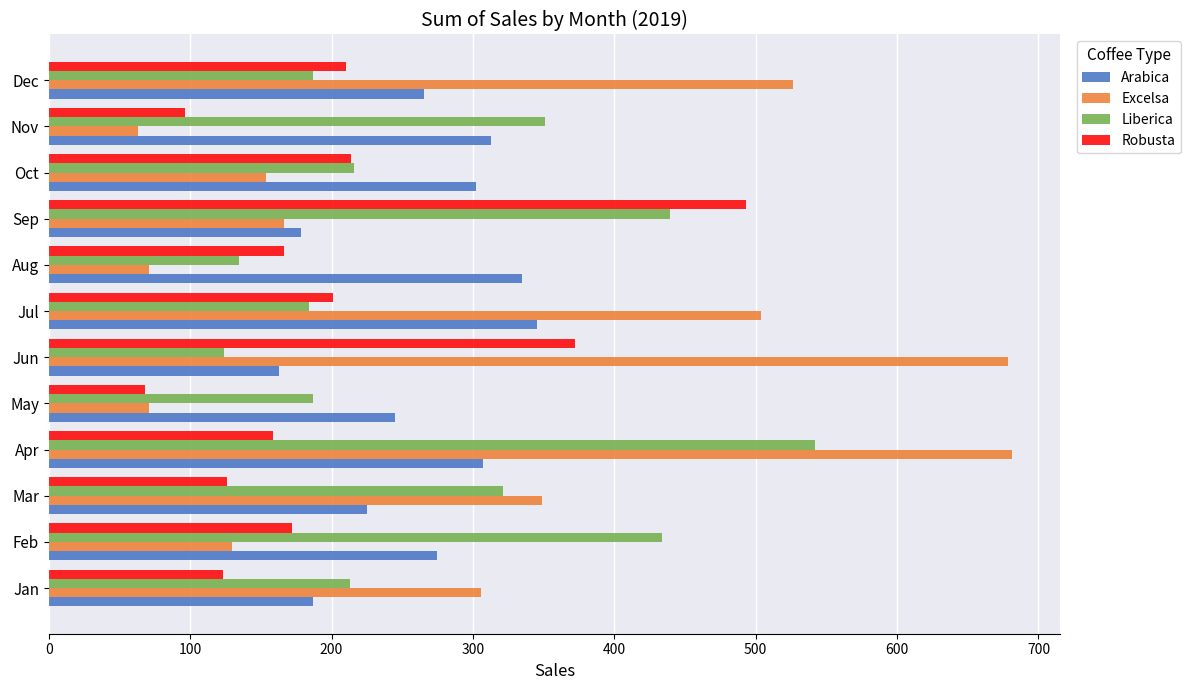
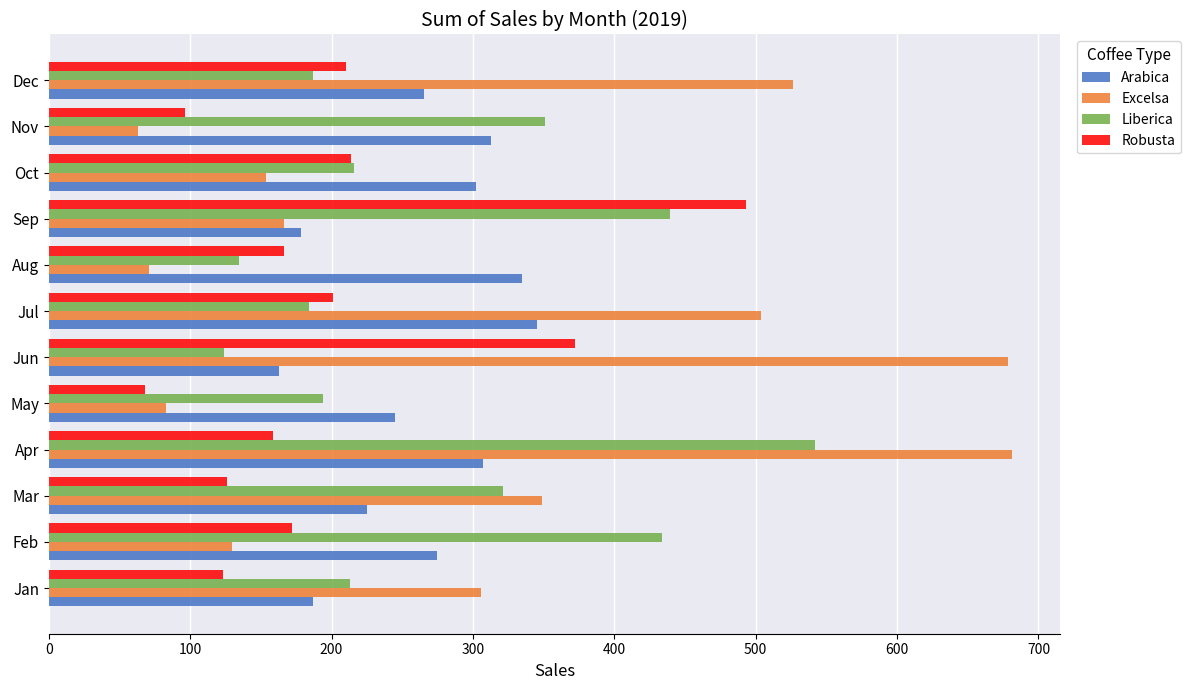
  {
    "Arabica": {
      "Dec": 266,
      "Nov": 313,
      "Oct": 302,
      "Sep": 179,
      "Aug": 335,
      "Jul": 345,
      "Jun": 163,
      "May": 245,
      "Apr": 307,
      "Mar": 225,
      "Feb": 275,
      "Jan": 187
    },
    "Excelsa": {
      "Dec": 527,
      "Nov": 63,
      "Oct": 154,
      "Sep": 166,
      "Aug": 71,
      "Jul": 504,
      "Jun": 678,
-     "May": 71,
+     "May": 83,
      "Apr": 681,
      "Mar": 349,
      "Feb": 129,
      "Jan": 306
    },
    "Liberica": {
      "Dec": 187,
      "Nov": 351,
      "Oct": 216,
      "Sep": 439,
      "Aug": 134,
      "Jul": 184,
      "Jun": 124,
-     "May": 187,
+     "May": 194,
      "Apr": 542,
      "Mar": 321,
      "Feb": 434,
      "Jan": 213
    },
    "Robusta": {
      "Dec": 211,
      "Nov": 96,
      "Oct": 214,
      "Sep": 493,
      "Aug": 166,
      "Jul": 201,
      "Jun": 372,
      "May": 68,
      "Apr": 159,
      "Mar": 126,
      "Feb": 172,
      "Jan": 123
    }
  }
